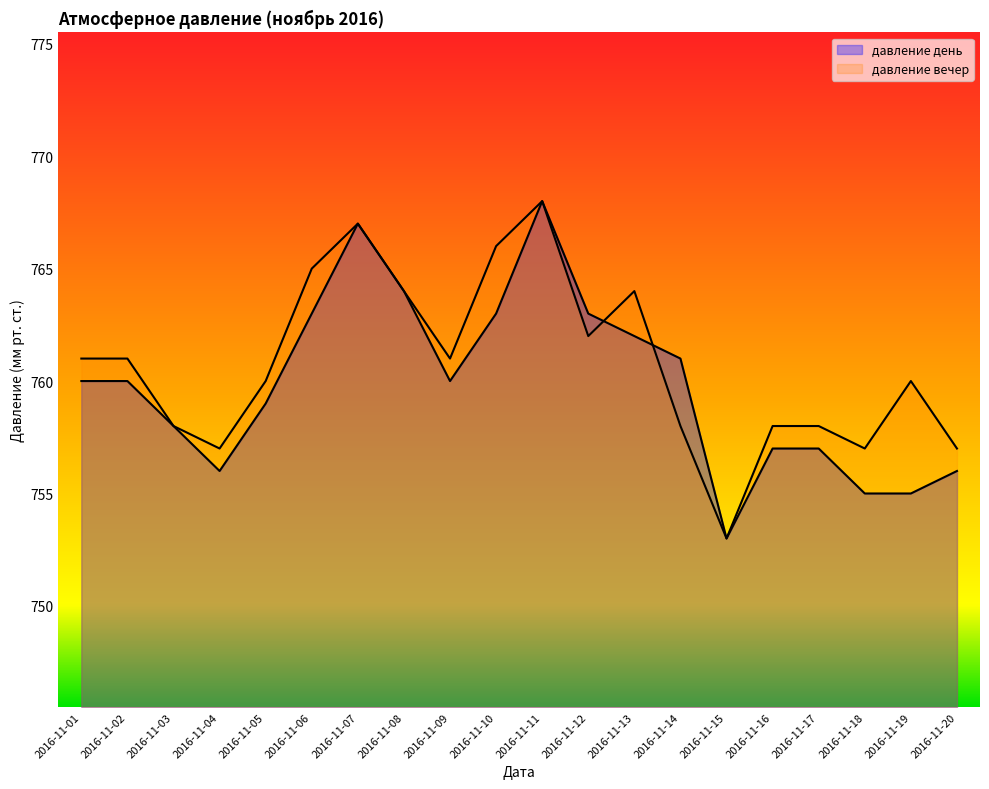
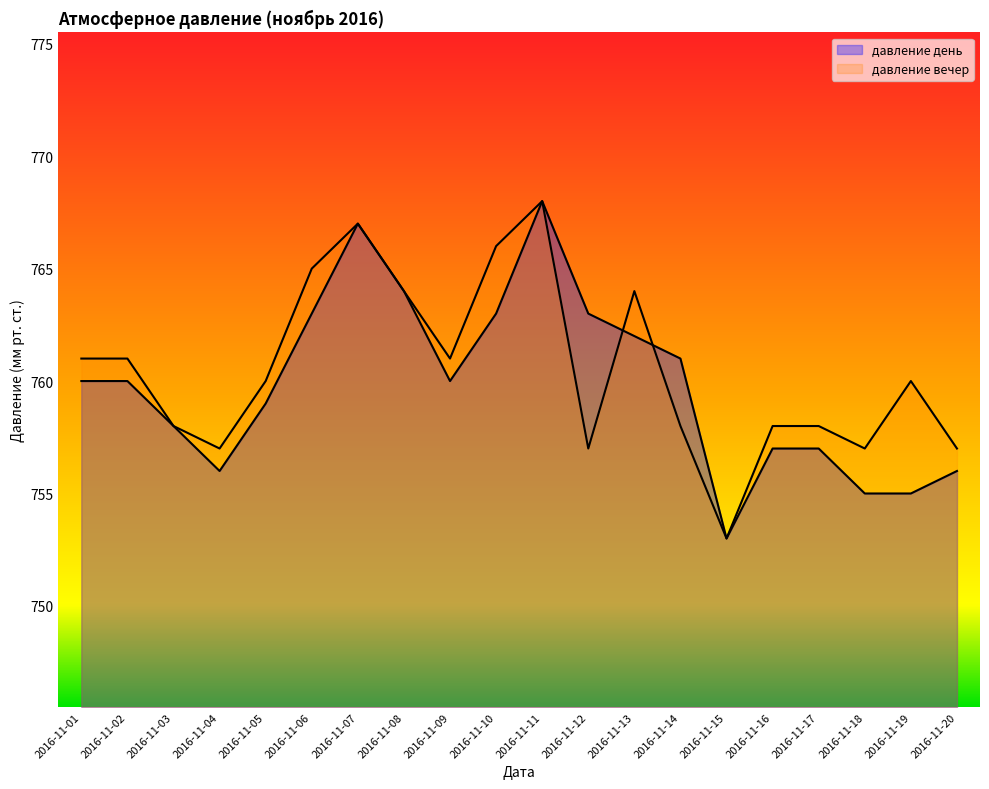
  {
    "давление день": {
      "2016-11-01": 760,
      "2016-11-02": 760,
      "2016-11-04": 756,
      "2016-11-05": 759,
      "2016-11-06": 763,
      "2016-11-09": 760,
      "2016-11-10": 763,
      "2016-11-12": 763,
      "2016-11-13": 762,
      "2016-11-14": 761,
      "2016-11-16": 757,
      "2016-11-17": 757,
      "2016-11-18": 755,
      "2016-11-19": 755,
      "2016-11-20": 756
    },
    "давление вечер": {
      "2016-11-01": 761,
      "2016-11-02": 761,
      "2016-11-04": 757,
      "2016-11-05": 760,
      "2016-11-06": 765,
      "2016-11-09": 761,
      "2016-11-10": 766,
-     "2016-11-12": 762,
+     "2016-11-12": 757,
      "2016-11-13": 764,
      "2016-11-14": 758,
      "2016-11-16": 758,
      "2016-11-17": 758,
      "2016-11-18": 757,
      "2016-11-19": 760,
      "2016-11-20": 757
    }
  }
